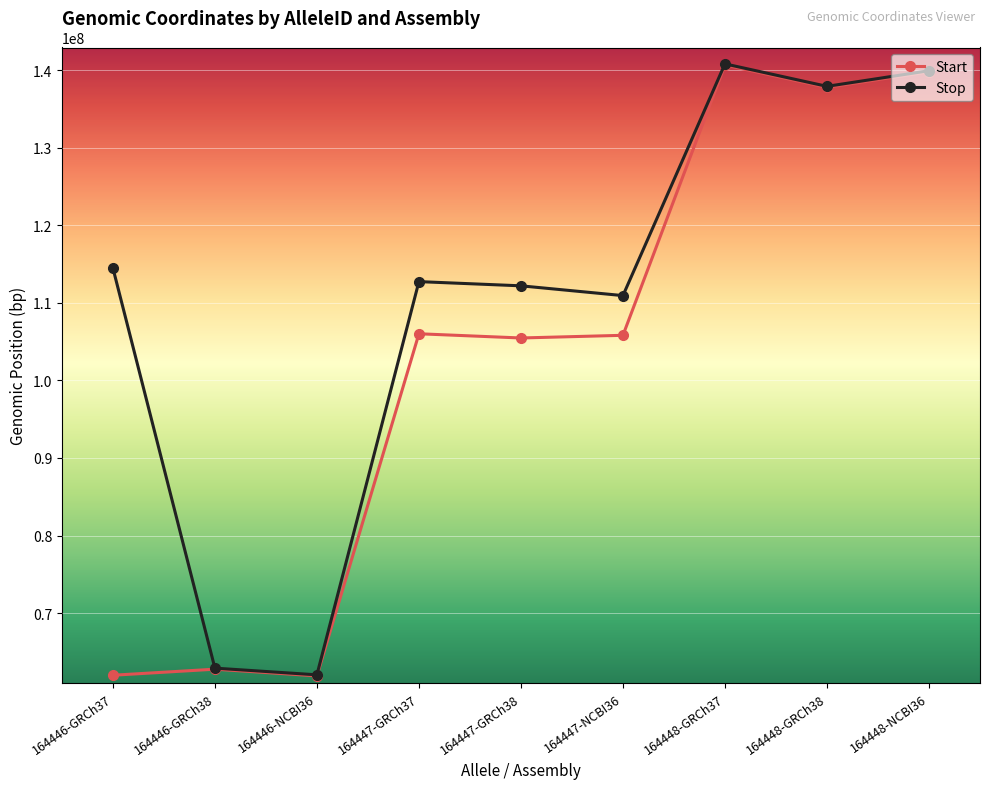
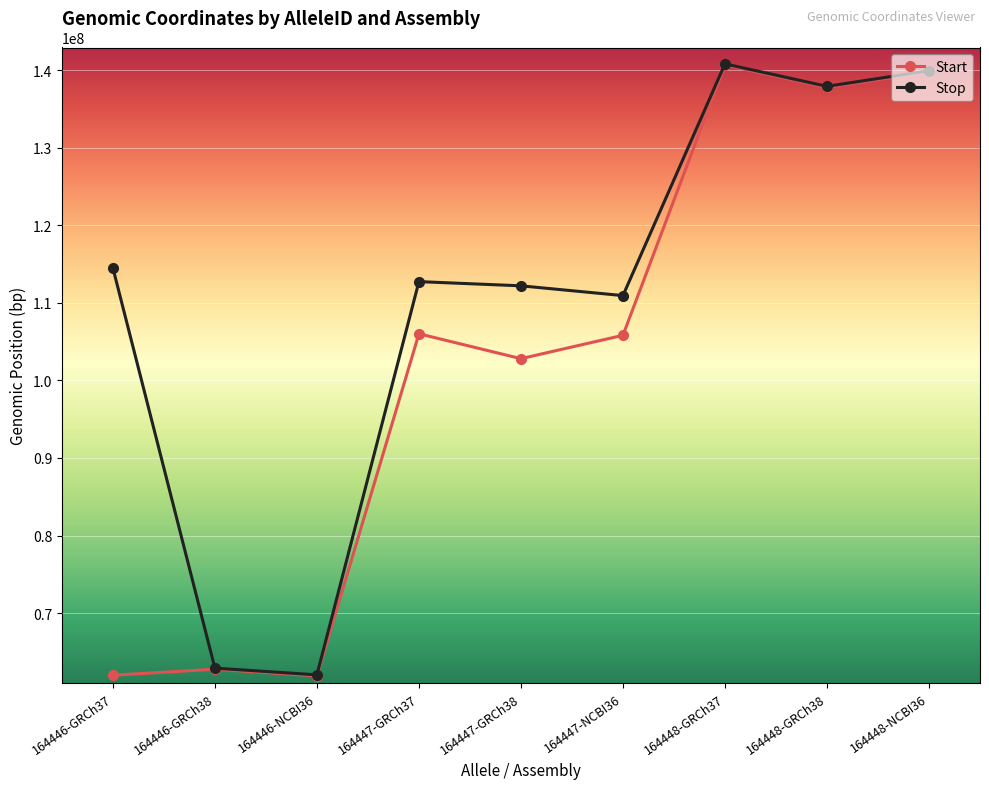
  {
    "Start": {
      "164446-GRCh37": 62000000,
      "164447-GRCh37": 106000000,
-     "164447-GRCh38": 105000000,
+     "164447-GRCh38": 103000000,
      "164447-NCBI36": 106000000
    },
    "Stop": {
      "164446-GRCh37": 114000000,
      "164447-GRCh37": 113000000,
      "164447-GRCh38": 112000000,
      "164447-NCBI36": 111000000
    }
  }
